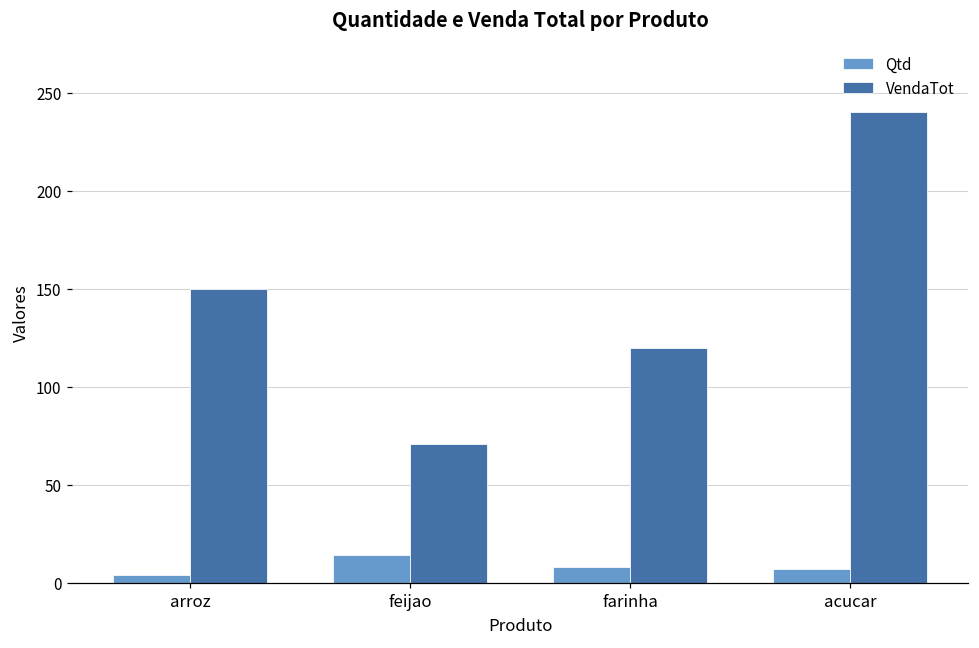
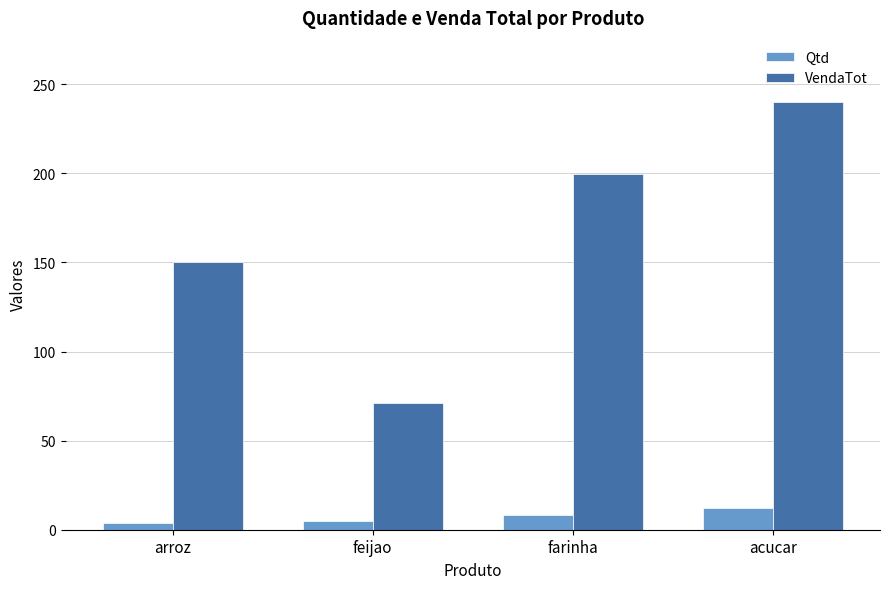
  {
    "Qtd": {
      "arroz": 4,
-     "feijao": 14,
+     "feijao": 5,
      "farinha": 8,
-     "acucar": 7
+     "acucar": 12
    },
    "VendaTot": {
      "arroz": 150,
      "feijao": 71,
-     "farinha": 120,
+     "farinha": 200,
      "acucar": 240
    }
  }
